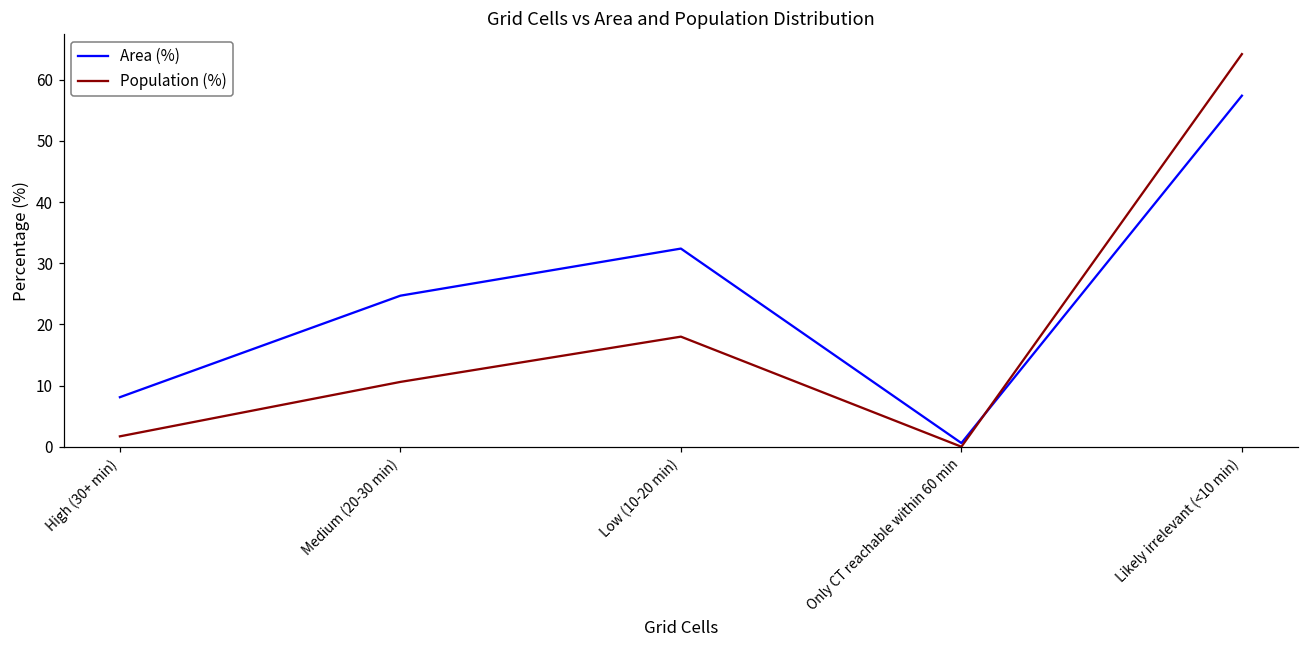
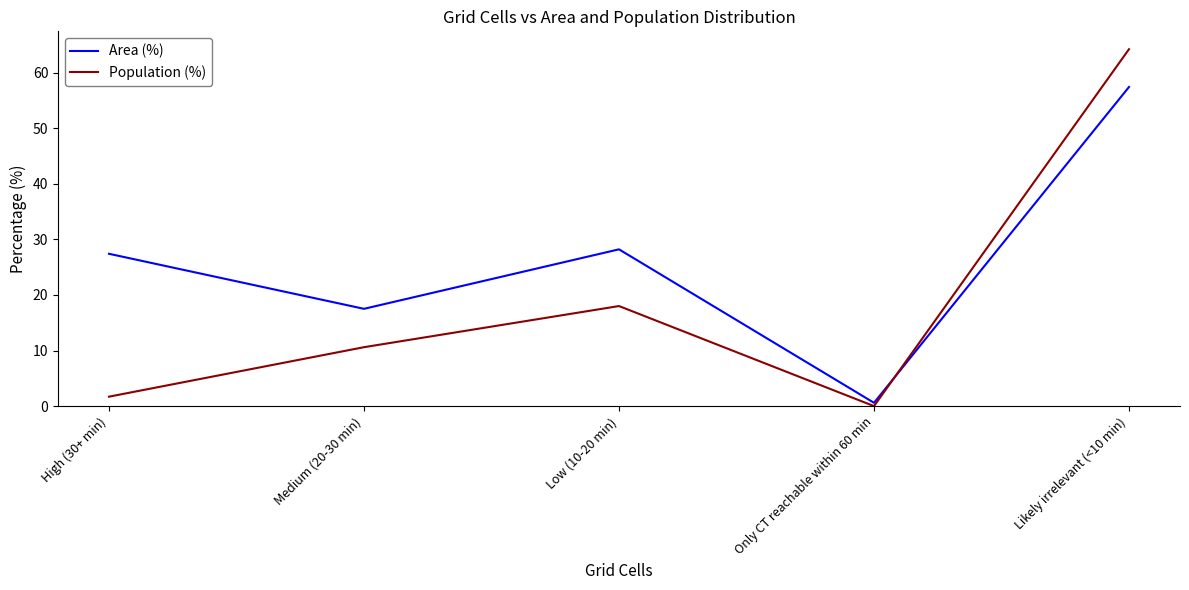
  {
    "Area (%)": {
-     "High (30+ min)": 8,
-     "Medium (20-30 min)": 25,
-     "Low (10-20 min)": 32,
+     "High (30+ min)": 27,
+     "Medium (20-30 min)": 18,
+     "Low (10-20 min)": 28,
      "Only CT reachable within 60 min": 1,
      "Likely irrelevant (<10 min)": 57
    },
    "Population (%)": {
      "High (30+ min)": 2,
      "Medium (20-30 min)": 11,
      "Low (10-20 min)": 18,
      "Only CT reachable within 60 min": 0,
      "Likely irrelevant (<10 min)": 64
    }
  }
